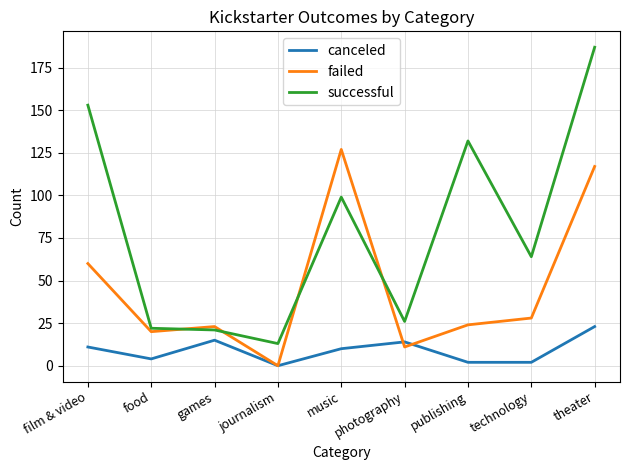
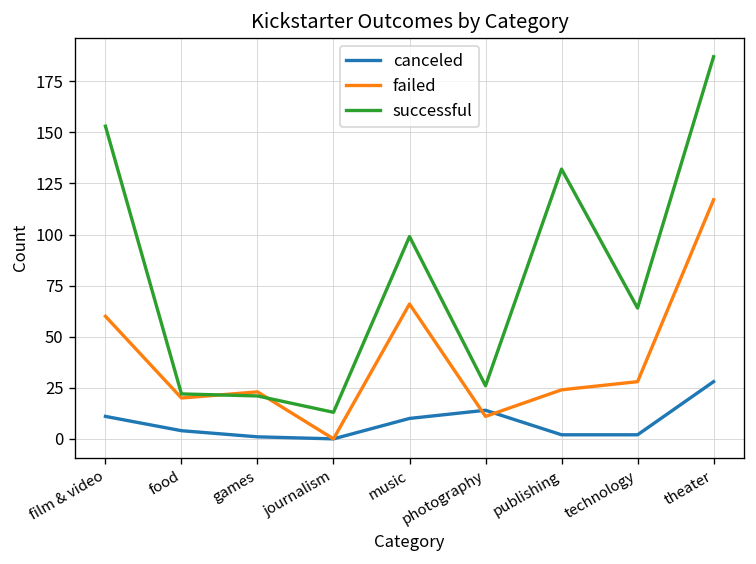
  {
    "canceled": {
      "film & video": 11,
      "food": 4,
-     "games": 15,
+     "games": 1,
      "music": 10,
      "photography": 14,
      "publishing": 2,
      "technology": 2,
-     "theater": 23
+     "theater": 28
    },
    "failed": {
      "film & video": 60,
      "food": 20,
      "games": 23,
-     "music": 127,
+     "music": 66,
      "photography": 11,
      "publishing": 24,
      "technology": 28,
      "theater": 117
    },
    "successful": {
      "film & video": 153,
      "food": 22,
      "games": 21,
      "journalism": 13,
      "music": 99,
      "photography": 26,
      "publishing": 132,
      "technology": 64,
      "theater": 187
    }
  }
